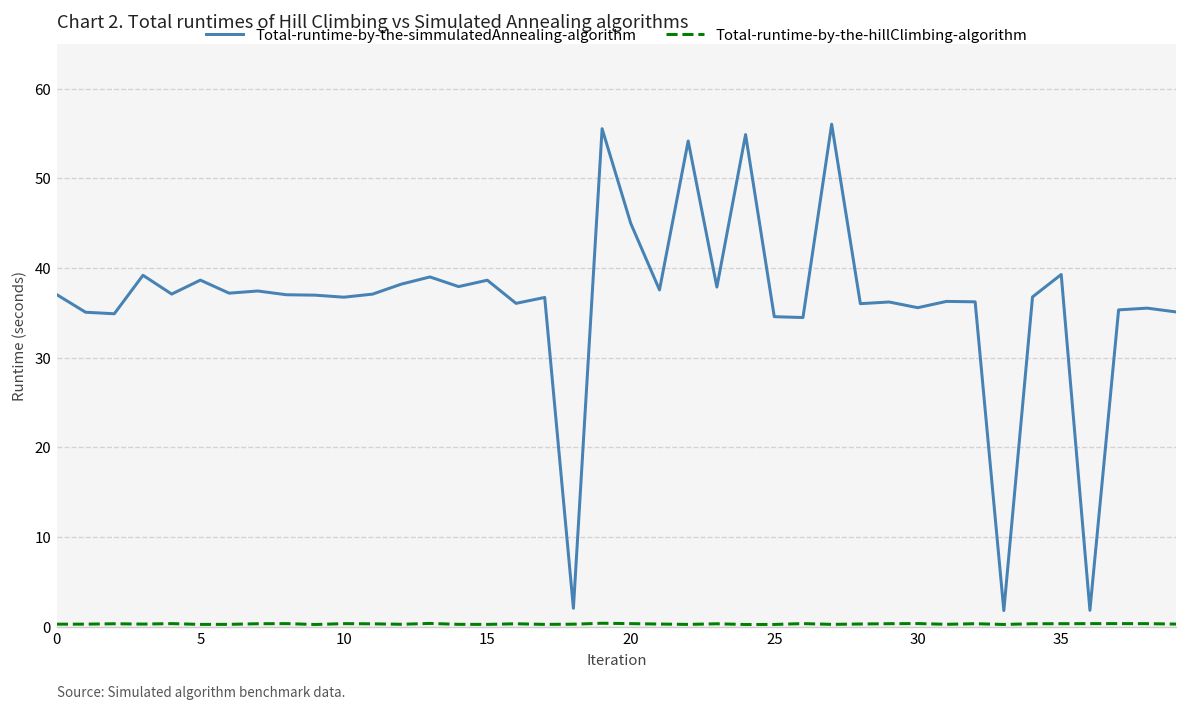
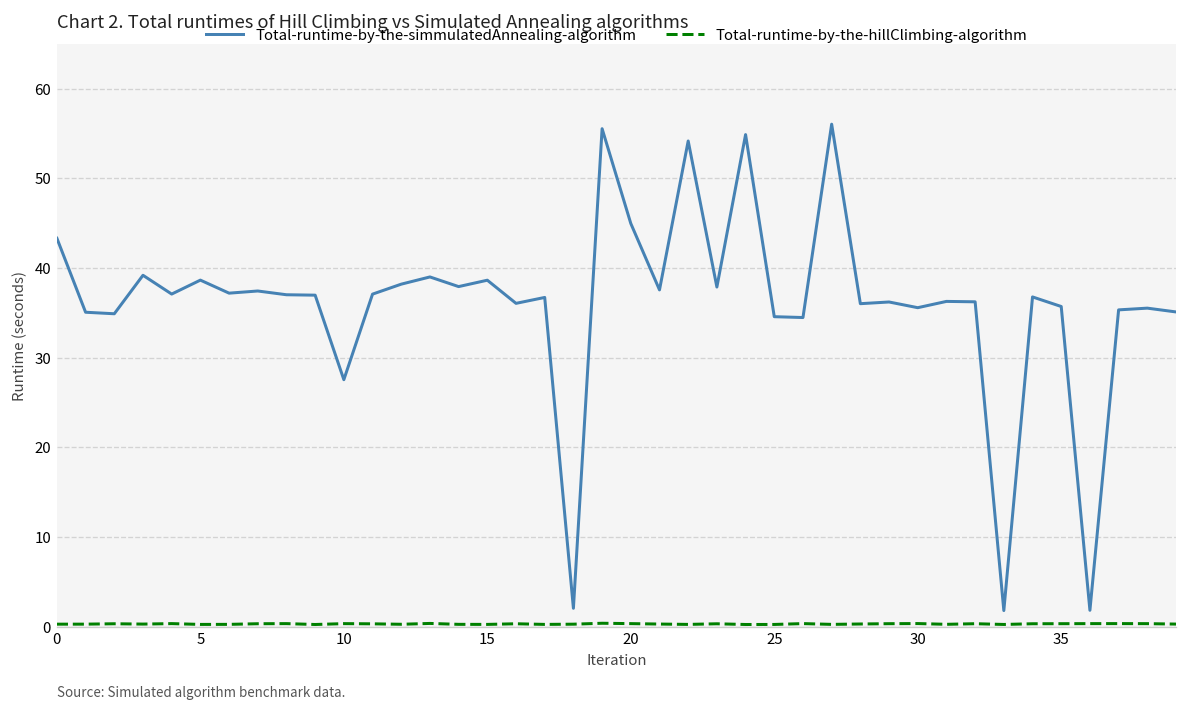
  {
    "Total-runtime-by-the-simmulatedAnnealing-algorithm": {
-     "0": 37,
+     "0": 43,
      "5": 39,
-     "10": 37,
+     "10": 28,
      "15": 39,
      "20": 45,
      "25": 35,
      "30": 36,
-     "35": 39
+     "35": 36
    },
    "Total-runtime-by-the-hillClimbing-algorithm": {
      "0": 0,
      "5": 0,
      "10": 0,
      "15": 0,
      "20": 0,
      "25": 0,
      "30": 0,
      "35": 0
    }
  }
